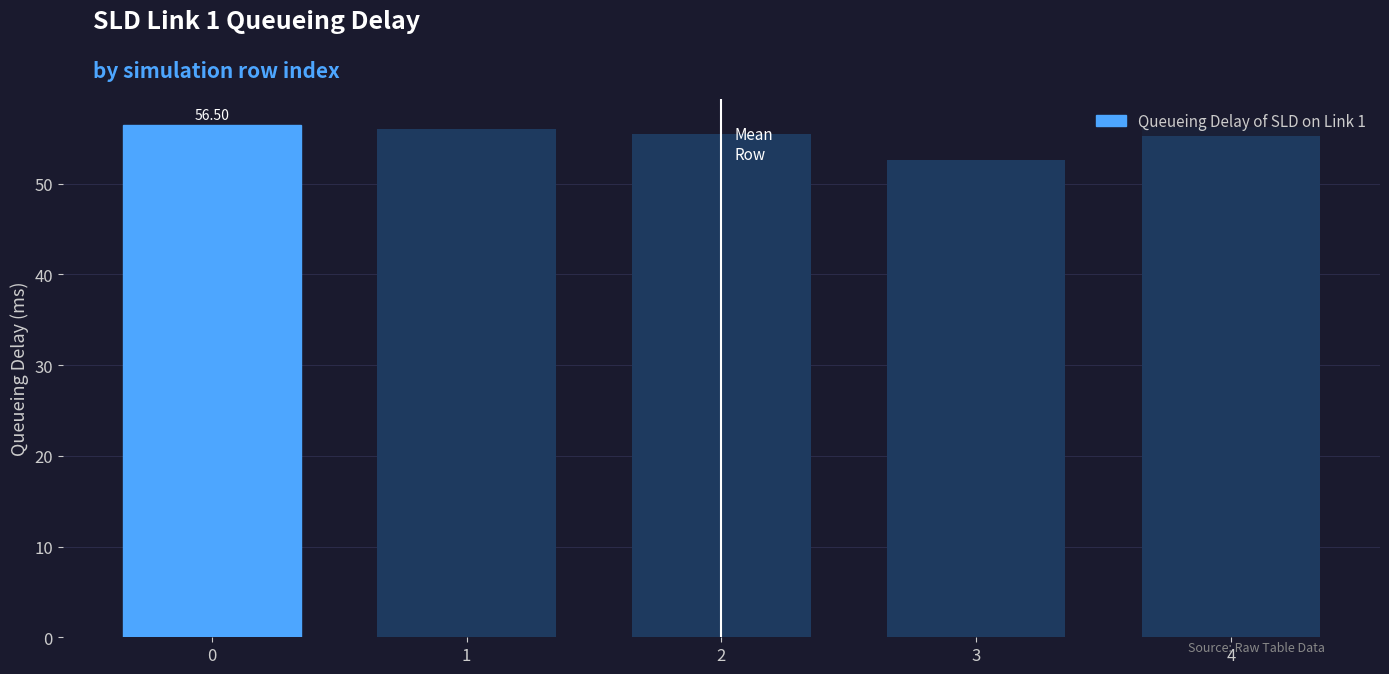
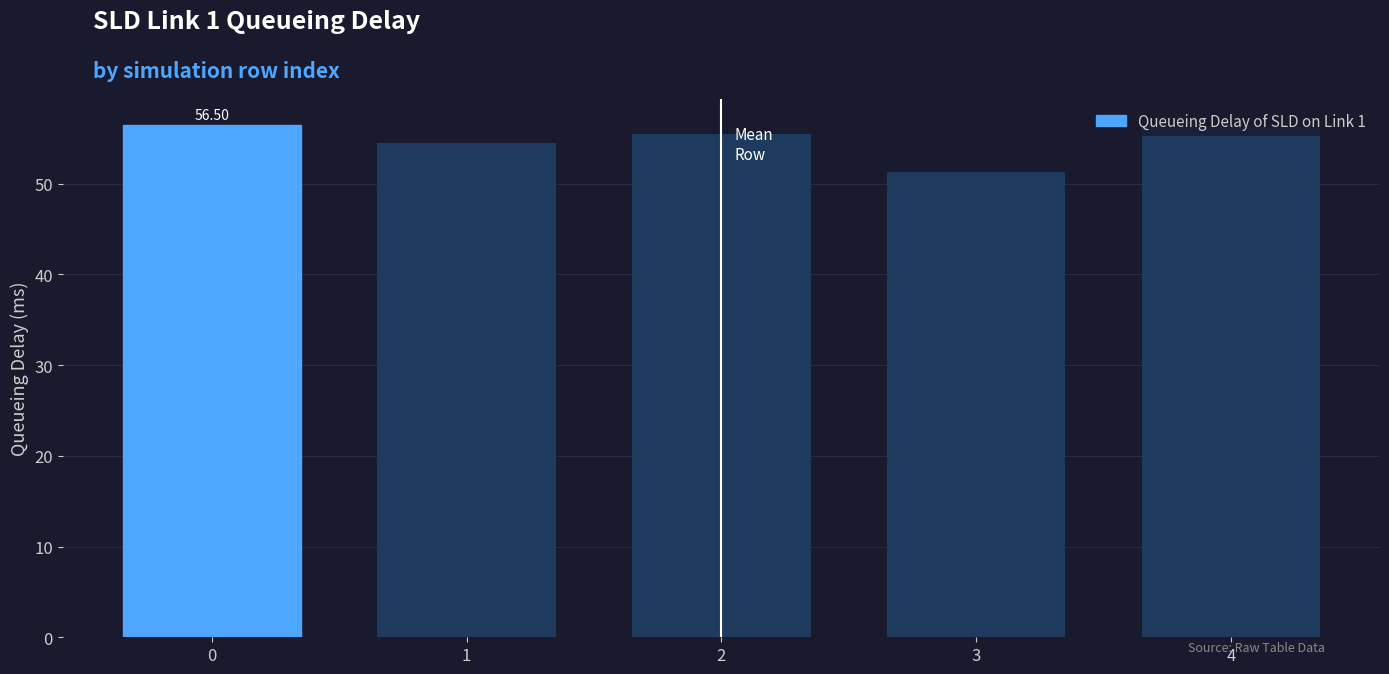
  {
-   "1": 56,
+   "1": 55,
    "2": 55,
-   "3": 53
+   "3": 51
  }
